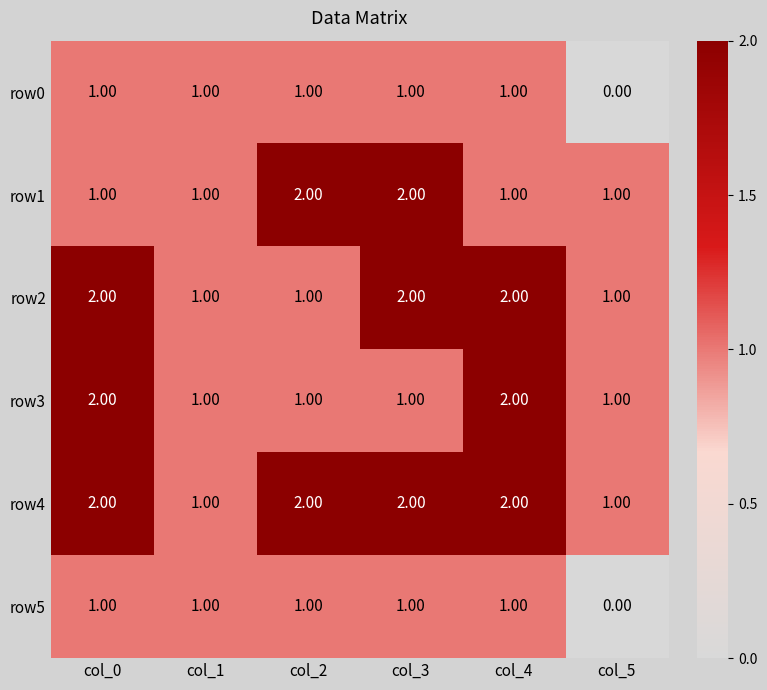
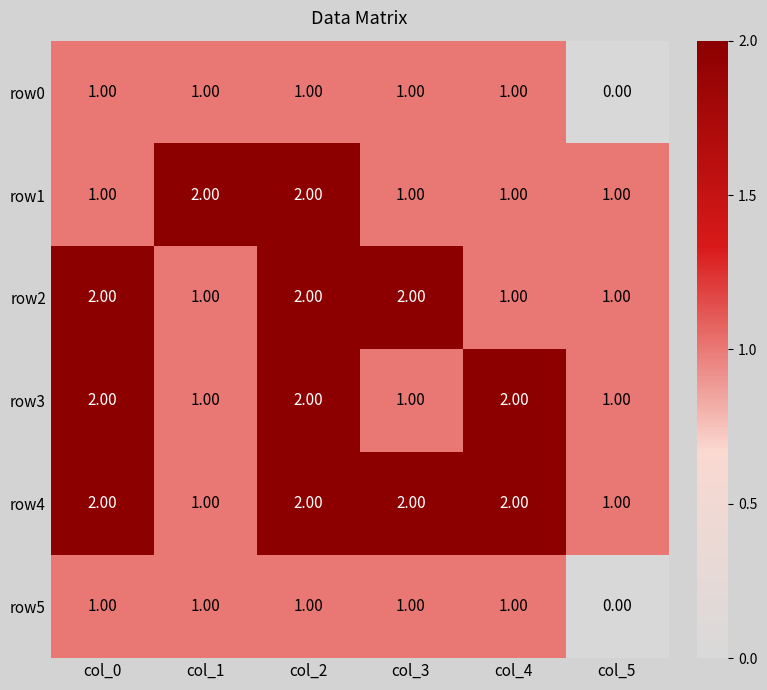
  {
    "row0": {
      "col_0": 1.00,
      "col_1": 1.00,
      "col_2": 1.00,
      "col_3": 1.00,
      "col_4": 1.00,
      "col_5": 0.00
    },
    "row1": {
      "col_0": 1.00,
-     "col_1": 1.00,
+     "col_1": 2.00,
      "col_2": 2.00,
-     "col_3": 2.00,
+     "col_3": 1.00,
      "col_4": 1.00,
      "col_5": 1.00
    },
    "row2": {
      "col_0": 2.00,
      "col_1": 1.00,
-     "col_2": 1.00,
+     "col_2": 2.00,
      "col_3": 2.00,
-     "col_4": 2.00,
+     "col_4": 1.00,
      "col_5": 1.00
    },
    "row3": {
      "col_0": 2.00,
      "col_1": 1.00,
-     "col_2": 1.00,
+     "col_2": 2.00,
      "col_3": 1.00,
      "col_4": 2.00,
      "col_5": 1.00
    },
    "row4": {
      "col_0": 2.00,
      "col_1": 1.00,
      "col_2": 2.00,
      "col_3": 2.00,
      "col_4": 2.00,
      "col_5": 1.00
    },
    "row5": {
      "col_0": 1.00,
      "col_1": 1.00,
      "col_2": 1.00,
      "col_3": 1.00,
      "col_4": 1.00,
      "col_5": 0.00
    }
  }
